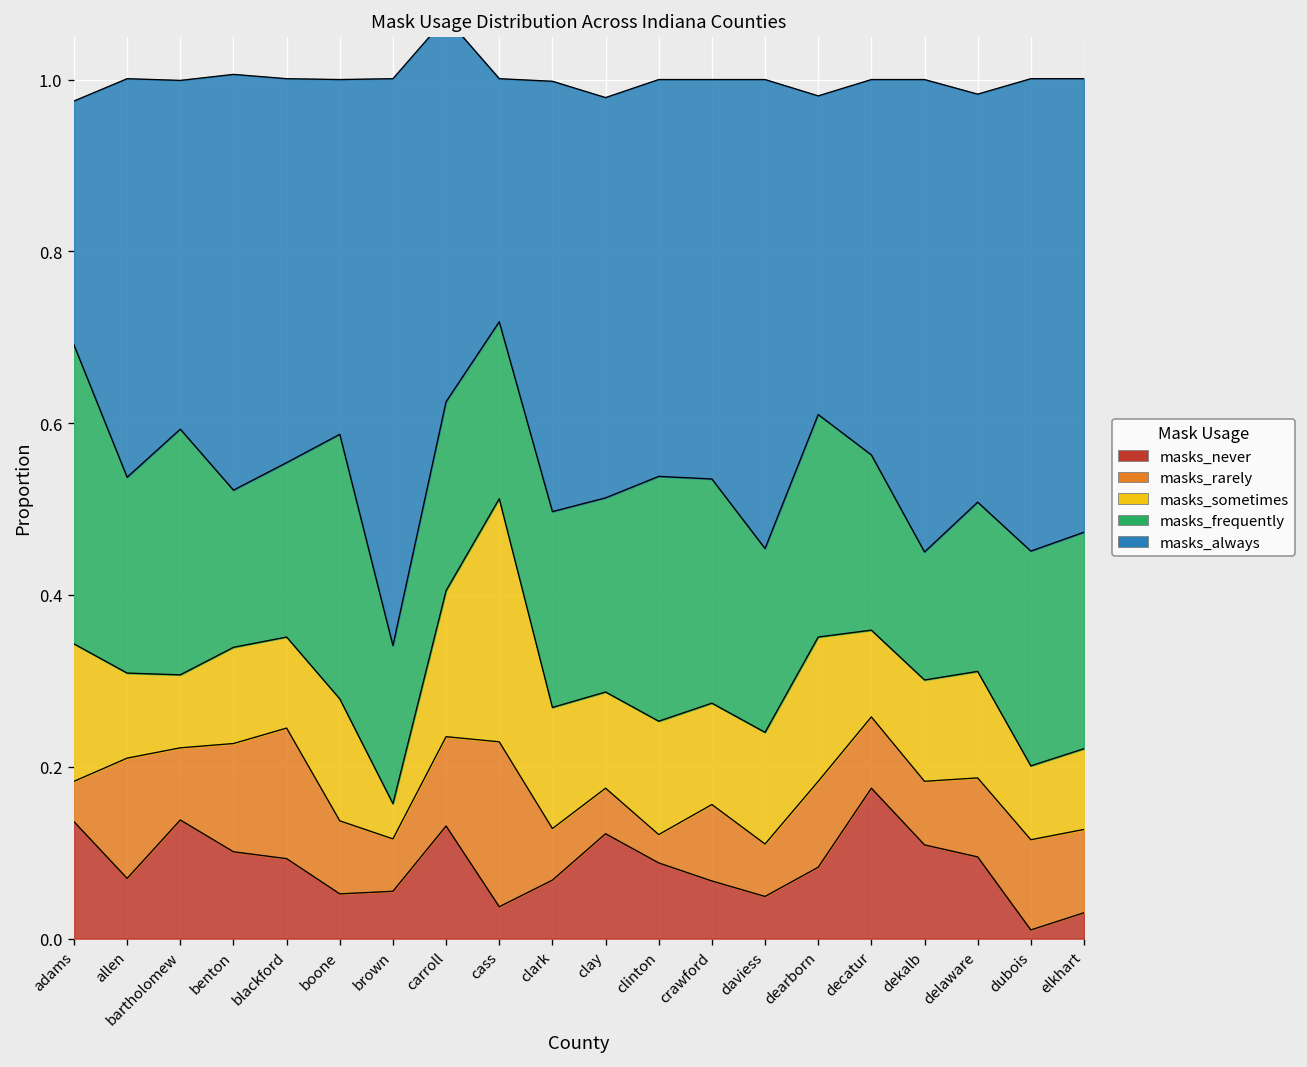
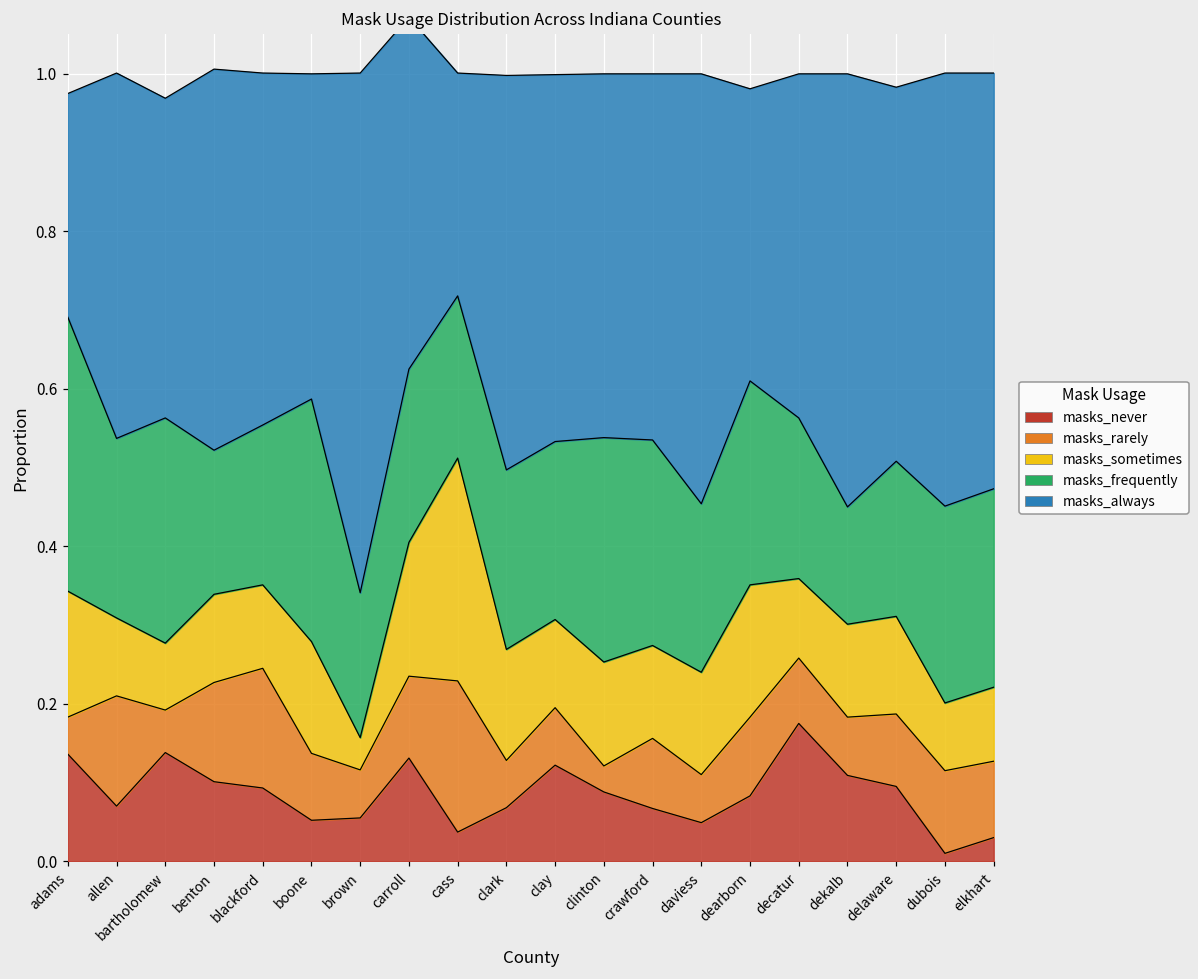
  {
    "masks_never": {
      "adams": 0.14,
      "allen": 0.07,
      "bartholomew": 0.14,
      "benton": 0.10,
      "blackford": 0.09,
      "boone": 0.05,
      "brown": 0.06,
      "carroll": 0.13,
      "cass": 0.04,
      "clark": 0.07,
      "clay": 0.12,
      "clinton": 0.09,
      "crawford": 0.07,
      "daviess": 0.05,
      "dearborn": 0.08,
      "decatur": 0.18,
      "dekalb": 0.11,
      "delaware": 0.10,
      "dubois": 0.01,
      "elkhart": 0.03
    },
    "masks_rarely": {
      "adams": 0.05,
      "allen": 0.14,
-     "bartholomew": 0.08,
+     "bartholomew": 0.05,
      "benton": 0.13,
      "blackford": 0.15,
      "boone": 0.09,
      "brown": 0.06,
      "carroll": 0.10,
      "cass": 0.19,
      "clark": 0.06,
-     "clay": 0.05,
+     "clay": 0.07,
      "clinton": 0.03,
      "crawford": 0.09,
      "daviess": 0.06,
      "dearborn": 0.10,
      "decatur": 0.08,
      "dekalb": 0.07,
      "delaware": 0.09,
      "dubois": 0.11,
      "elkhart": 0.10
    },
    "masks_sometimes": {
      "adams": 0.16,
      "allen": 0.10,
      "bartholomew": 0.09,
      "benton": 0.11,
      "blackford": 0.11,
      "boone": 0.14,
      "brown": 0.04,
      "carroll": 0.17,
      "cass": 0.28,
      "clark": 0.14,
      "clay": 0.11,
      "clinton": 0.13,
      "crawford": 0.12,
      "daviess": 0.13,
      "dearborn": 0.17,
      "decatur": 0.10,
      "dekalb": 0.12,
      "delaware": 0.12,
      "dubois": 0.09,
      "elkhart": 0.09
    },
    "masks_frequently": {
      "adams": 0.35,
      "allen": 0.23,
      "bartholomew": 0.29,
      "benton": 0.18,
      "blackford": 0.20,
      "boone": 0.31,
      "brown": 0.18,
      "carroll": 0.22,
      "cass": 0.21,
      "clark": 0.23,
      "clay": 0.23,
      "clinton": 0.29,
      "crawford": 0.26,
      "daviess": 0.21,
      "dearborn": 0.26,
      "decatur": 0.20,
      "dekalb": 0.15,
      "delaware": 0.20,
      "dubois": 0.25,
      "elkhart": 0.25
    },
    "masks_always": {
      "adams": 0.28,
      "allen": 0.46,
      "bartholomew": 0.41,
      "benton": 0.48,
      "blackford": 0.45,
      "boone": 0.41,
      "brown": 0.66,
      "cass": 0.28,
      "clark": 0.50,
      "clay": 0.47,
      "clinton": 0.46,
      "crawford": 0.46,
      "daviess": 0.55,
      "dearborn": 0.37,
      "decatur": 0.44,
      "dekalb": 0.55,
      "delaware": 0.48,
      "dubois": 0.55,
      "elkhart": 0.53
    }
  }
